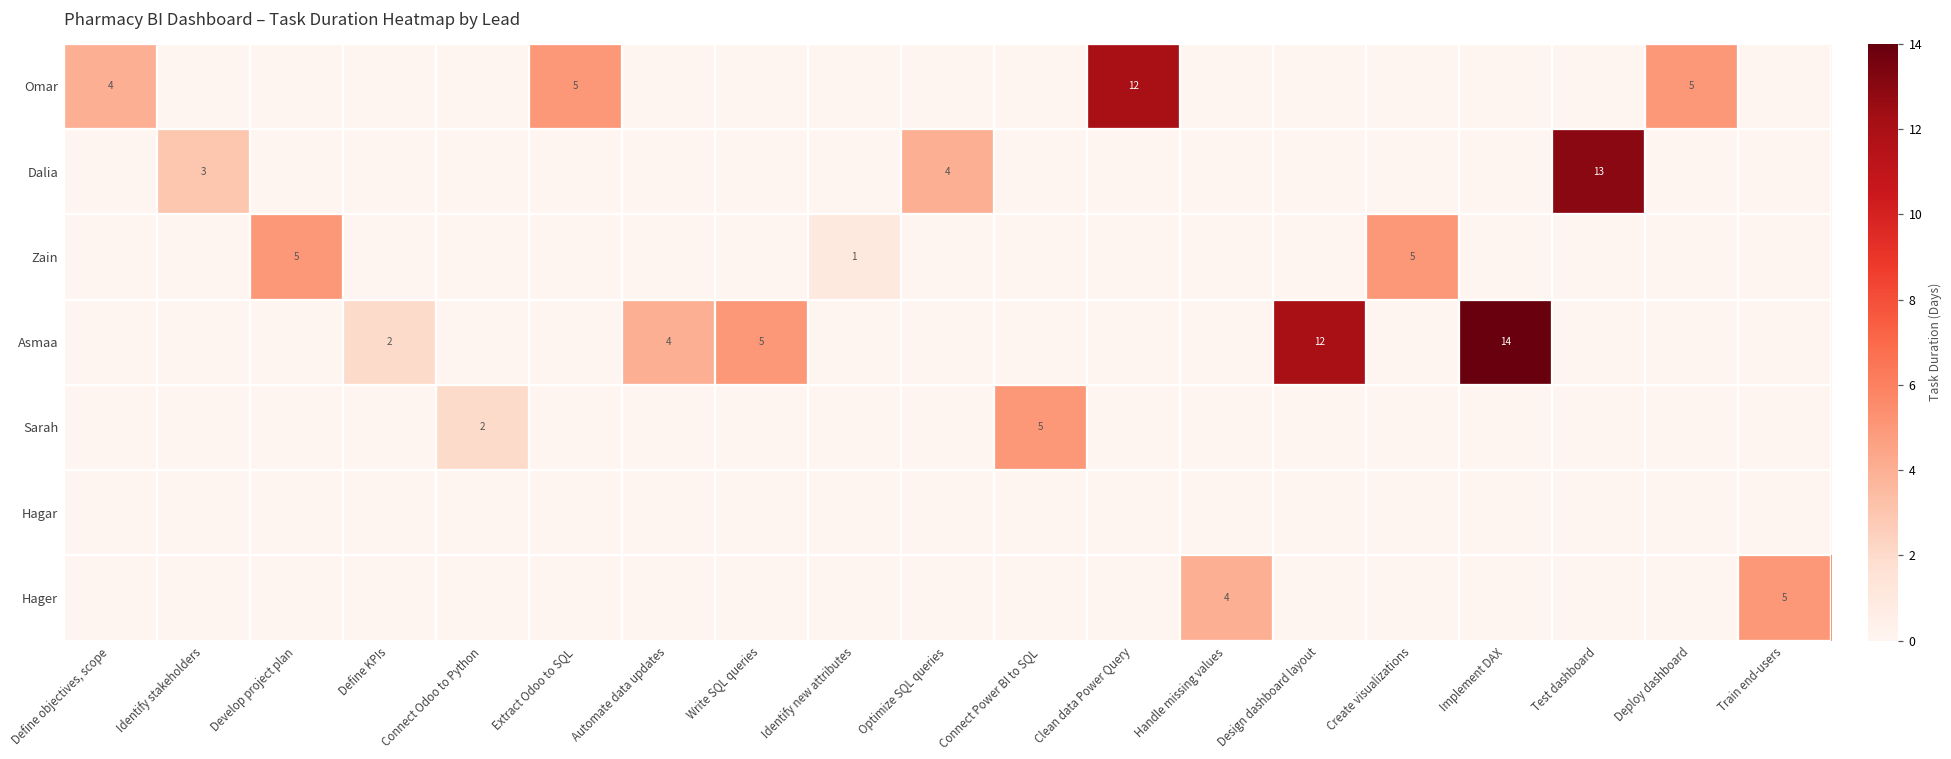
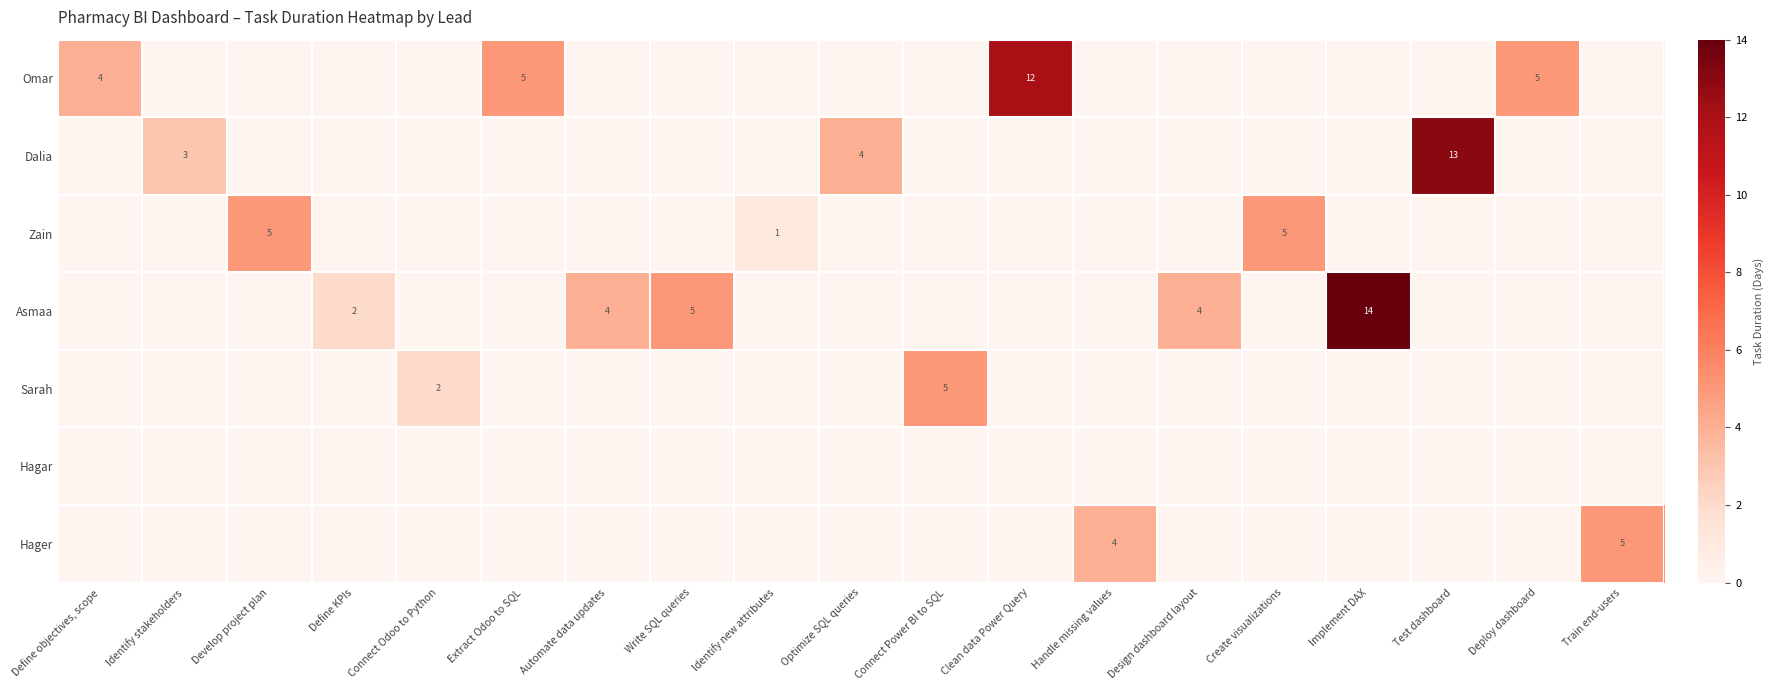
  {
    "Omar": {
      "Define objectives, scope": 4,
      "Extract Odoo to SQL": 5,
      "Clean data Power Query": 12,
      "Deploy dashboard": 5
    },
    "Dalia": {
      "Identify stakeholders": 3,
      "Optimize SQL queries": 4,
      "Test dashboard": 13
    },
    "Zain": {
      "Develop project plan": 5,
      "Identify new attributes": 1,
      "Create visualizations": 5
    },
    "Asmaa": {
      "Define KPIs": 2,
      "Automate data updates": 4,
      "Write SQL queries": 5,
-     "Design dashboard layout": 12,
+     "Design dashboard layout": 4,
      "Implement DAX": 14
    },
    "Sarah": {
      "Connect Odoo to Python": 2,
      "Connect Power BI to SQL": 5
    },
    "Hager": {
      "Handle missing values": 4,
      "Train end-users": 5
    }
  }
